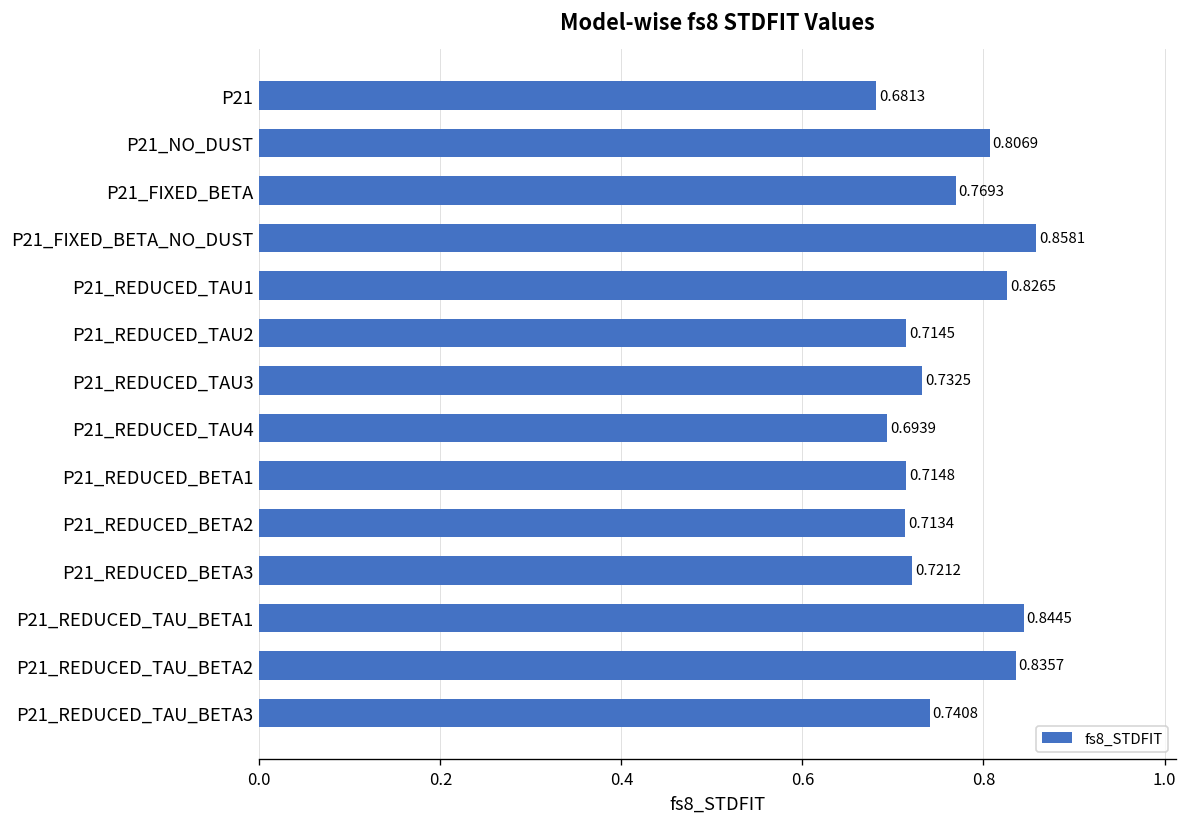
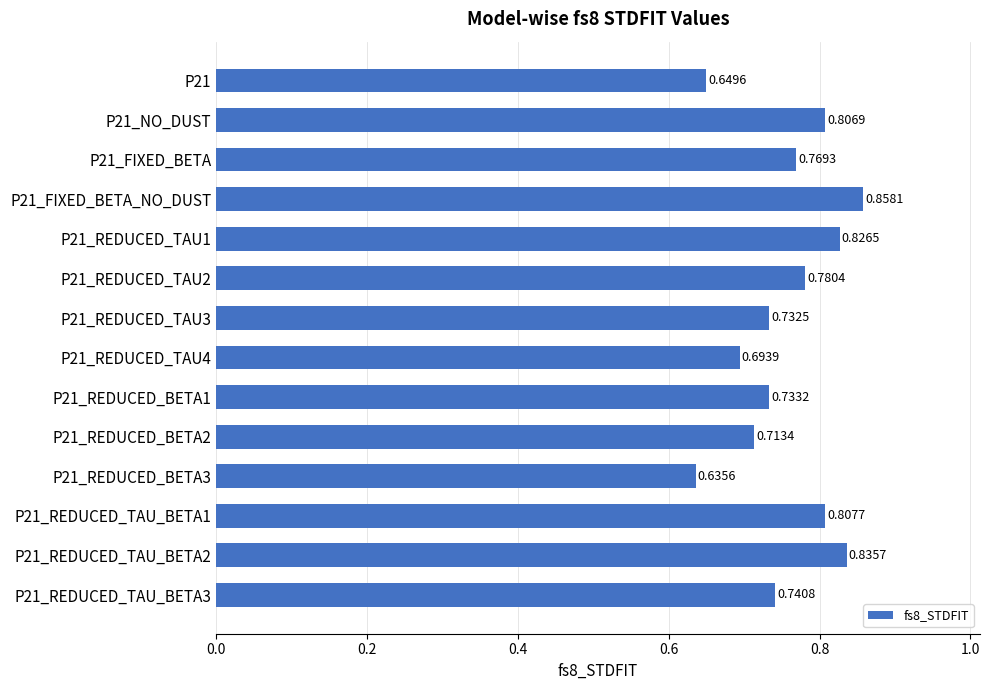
  {
-   "P21": 0.6813,
+   "P21": 0.6496,
    "P21_NO_DUST": 0.8069,
    "P21_FIXED_BETA": 0.7693,
    "P21_FIXED_BETA_NO_DUST": 0.8581,
    "P21_REDUCED_TAU1": 0.8265,
-   "P21_REDUCED_TAU2": 0.7145,
+   "P21_REDUCED_TAU2": 0.7804,
    "P21_REDUCED_TAU3": 0.7325,
    "P21_REDUCED_TAU4": 0.6939,
-   "P21_REDUCED_BETA1": 0.7148,
+   "P21_REDUCED_BETA1": 0.7332,
    "P21_REDUCED_BETA2": 0.7134,
-   "P21_REDUCED_BETA3": 0.7212,
-   "P21_REDUCED_TAU_BETA1": 0.8445,
+   "P21_REDUCED_BETA3": 0.6356,
+   "P21_REDUCED_TAU_BETA1": 0.8077,
    "P21_REDUCED_TAU_BETA2": 0.8357,
    "P21_REDUCED_TAU_BETA3": 0.7408
  }
